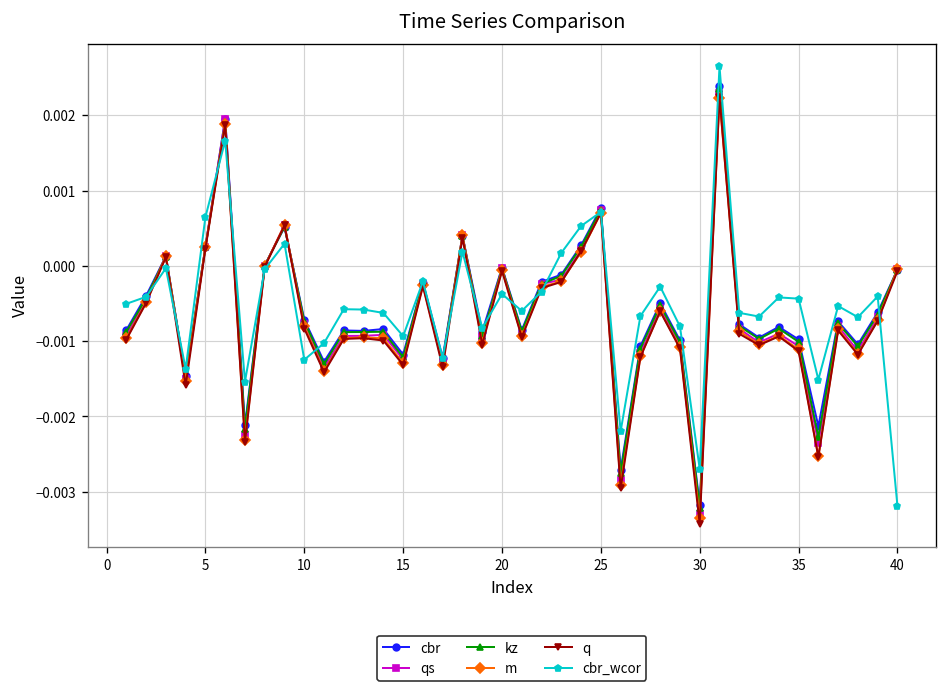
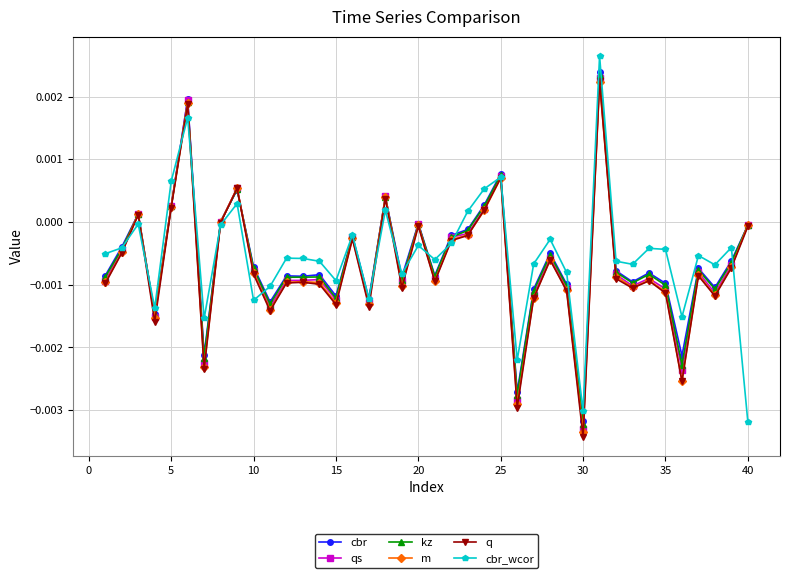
  {
    "cbr": {
      "30": -0.0032
    },
    "qs": {
      "30": -0.0033,
      "35": -0.0011
    },
    "kz": {
      "30": -0.0032
    },
    "m": {
      "30": -0.0034
    },
    "q": {
      "30": -0.0034
    },
    "cbr_wcor": {
      "5": 0.0006,
      "10": -0.0012,
      "15": -0.0009,
      "20": -0.0004,
-     "30": -0.0027,
+     "30": -0.0030,
      "35": -0.0004,
      "40": -0.0032
    }
  }
